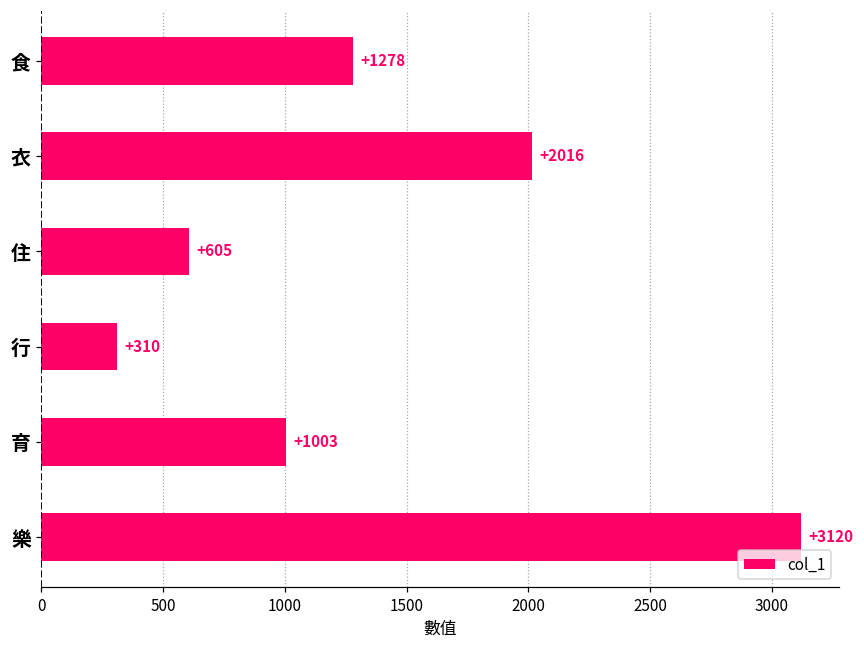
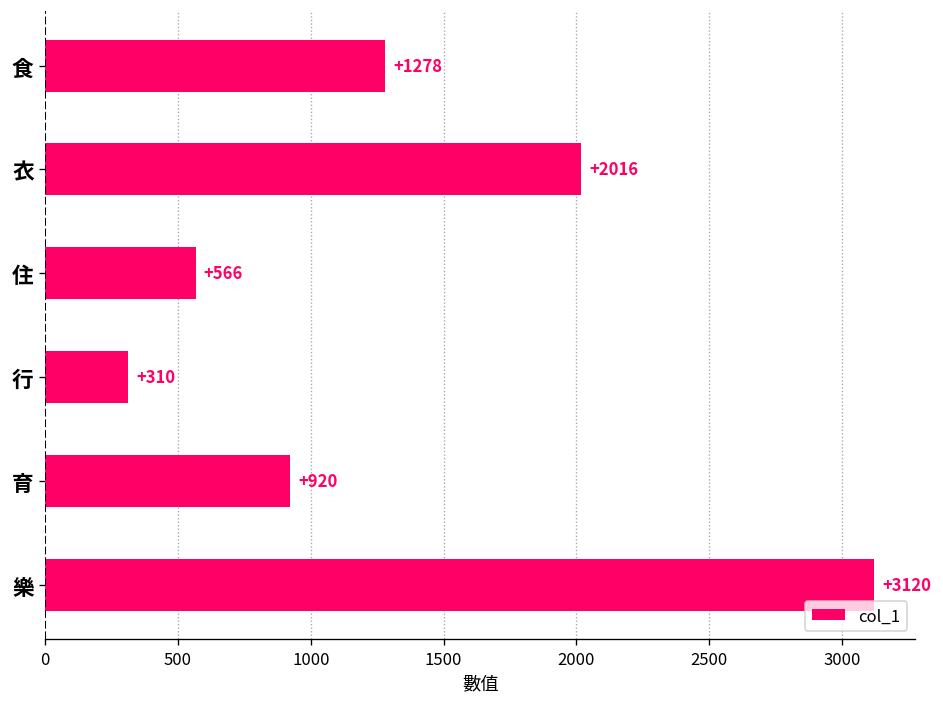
  {
    "食": "+1278",
    "衣": "+2016",
-   "住": "+605",
+   "住": "+566",
    "行": "+310",
-   "育": "+1003",
+   "育": "+920",
    "樂": "+3120"
  }
